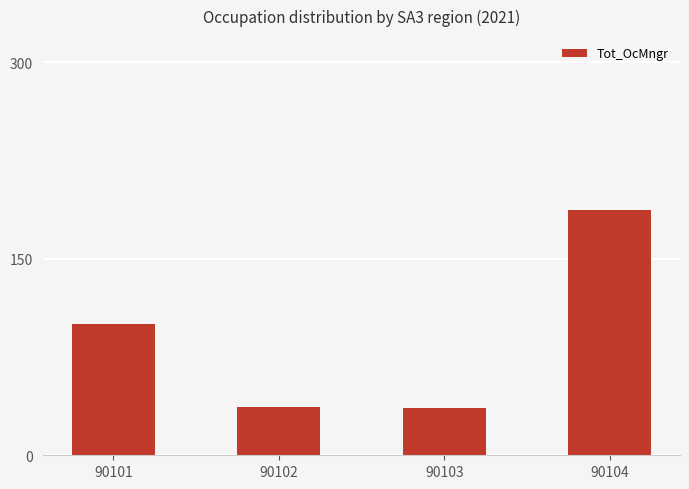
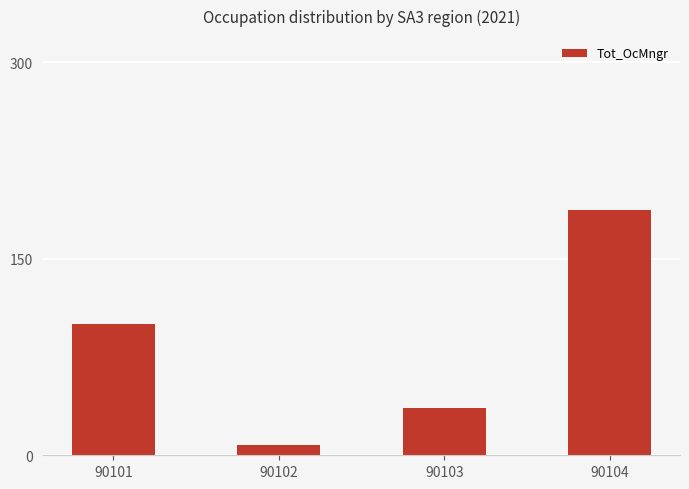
  {
    "90101": 100,
-   "90102": 37,
+   "90102": 8,
    "90103": 36,
    "90104": 187
  }
